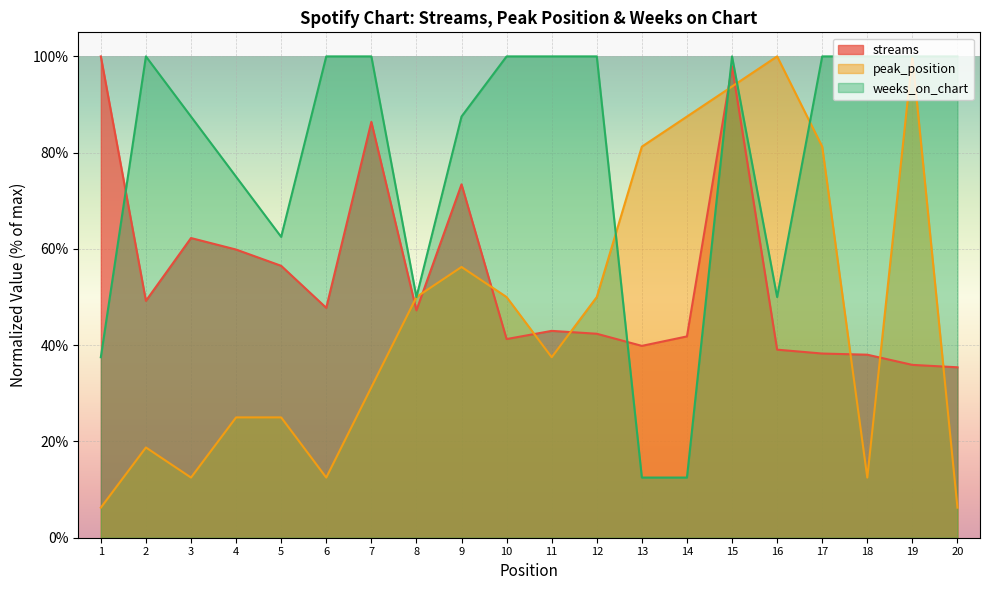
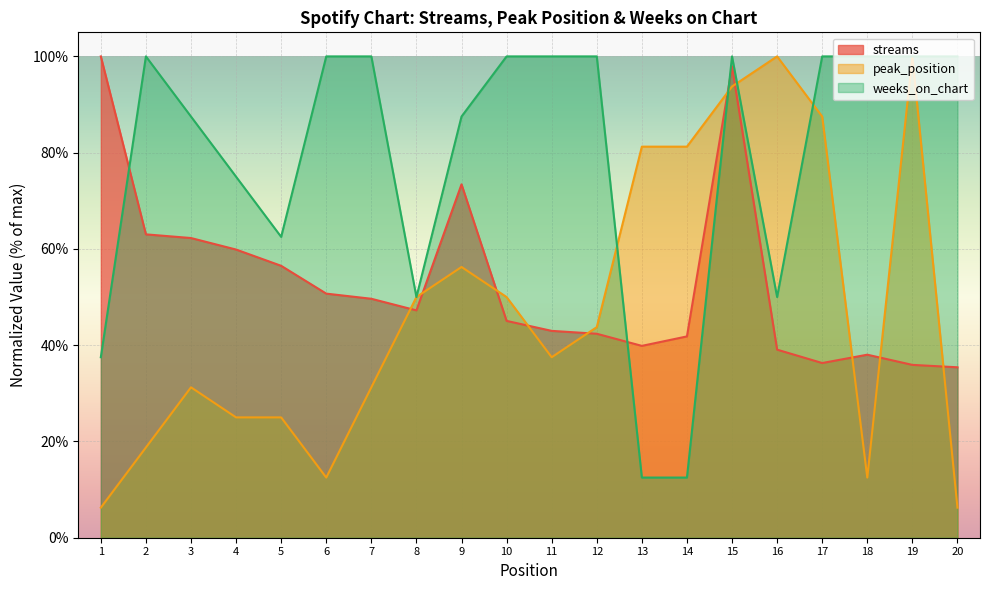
  {
    "streams": {
      "1": "100%",
-     "2": "49%",
+     "2": "63%",
      "3": "62%",
      "4": "60%",
      "5": "56%",
-     "6": "48%",
-     "7": "86%",
+     "6": "51%",
+     "7": "50%",
      "8": "47%",
      "9": "73%",
-     "10": "41%",
+     "10": "45%",
      "11": "43%",
      "12": "42%",
      "13": "40%",
      "14": "42%",
      "15": "98%",
      "16": "39%",
-     "17": "38%",
+     "17": "36%",
      "18": "38%",
      "19": "36%",
      "20": "35%"
    },
    "peak_position": {
      "1": "6%",
      "2": "19%",
-     "3": "13%",
+     "3": "31%",
      "4": "25%",
      "5": "25%",
      "6": "13%",
      "7": "31%",
      "9": "56%",
      "10": "50%",
      "11": "38%",
-     "12": "50%",
+     "12": "44%",
      "13": "81%",
-     "14": "88%",
+     "14": "81%",
      "15": "94%",
      "16": "100%",
-     "17": "81%",
+     "17": "88%",
      "18": "13%",
      "20": "6%"
    },
    "weeks_on_chart": {
      "1": "38%",
      "2": "100%",
      "3": "88%",
      "4": "75%",
      "5": "63%",
      "6": "100%",
      "7": "100%",
      "9": "88%",
      "10": "100%",
      "11": "100%",
      "12": "100%",
      "13": "13%",
      "14": "13%",
      "15": "100%",
      "16": "50%",
      "17": "100%"
    }
  }
